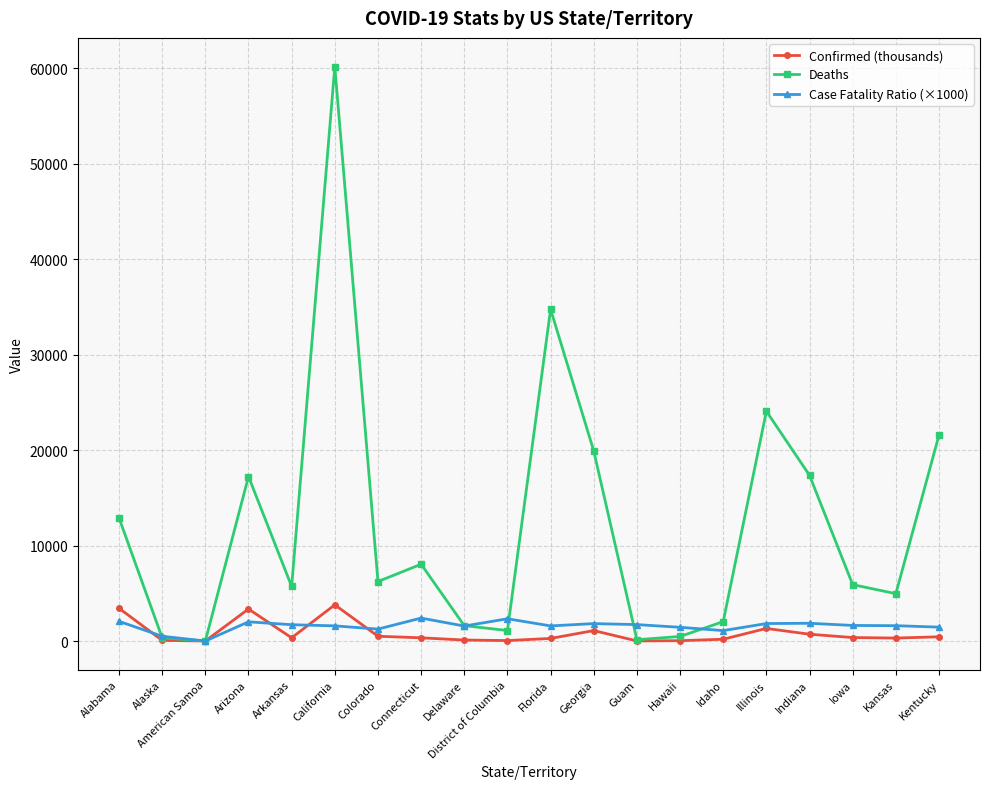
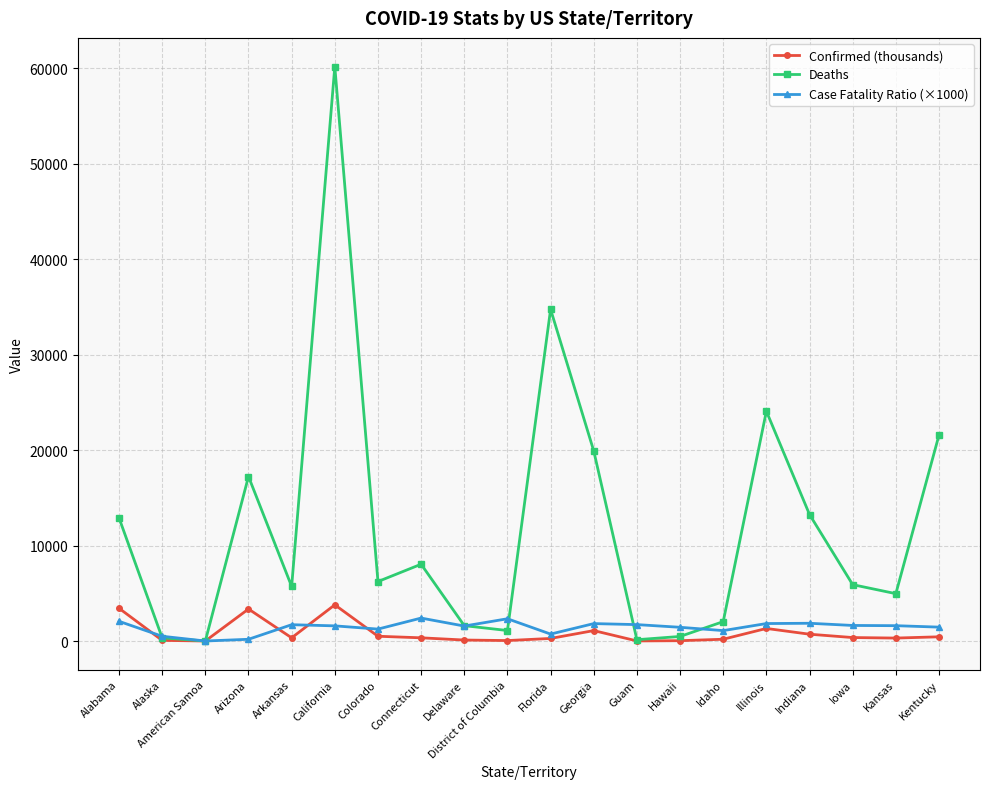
  {
    "Confirmed (thousands)": {
      "Alabama": 3000,
      "Alaska": 0,
      "Arizona": 3000,
      "Arkansas": 0,
      "California": 4000,
      "Colorado": 0,
      "Connecticut": 0,
      "Delaware": 0,
      "District of Columbia": 0,
      "Florida": 0,
      "Georgia": 1000,
      "Hawaii": 0,
      "Idaho": 0,
      "Illinois": 1000,
      "Indiana": 1000,
      "Iowa": 0,
      "Kansas": 0,
      "Kentucky": 0
    },
    "Deaths": {
      "Alabama": 13000,
      "Arizona": 17000,
      "Arkansas": 6000,
      "California": 60000,
      "Colorado": 6000,
      "Connecticut": 8000,
      "District of Columbia": 1000,
      "Florida": 35000,
      "Georgia": 20000,
      "Hawaii": 0,
      "Idaho": 2000,
      "Illinois": 24000,
-     "Indiana": 17000,
+     "Indiana": 13000,
      "Iowa": 6000,
      "Kansas": 5000,
      "Kentucky": 22000
    },
    "Case Fatality Ratio (×1000)": {
      "Alabama": 2000,
-     "Arizona": 2000,
+     "Arizona": 0,
      "Arkansas": 2000,
      "California": 2000,
      "Colorado": 1000,
      "Connecticut": 2000,
      "District of Columbia": 2000,
-     "Florida": 2000,
+     "Florida": 1000,
      "Georgia": 2000,
      "Guam": 2000,
      "Hawaii": 1000,
      "Idaho": 1000,
      "Illinois": 2000,
      "Indiana": 2000,
      "Iowa": 2000,
      "Kansas": 2000,
      "Kentucky": 1000
    }
  }
